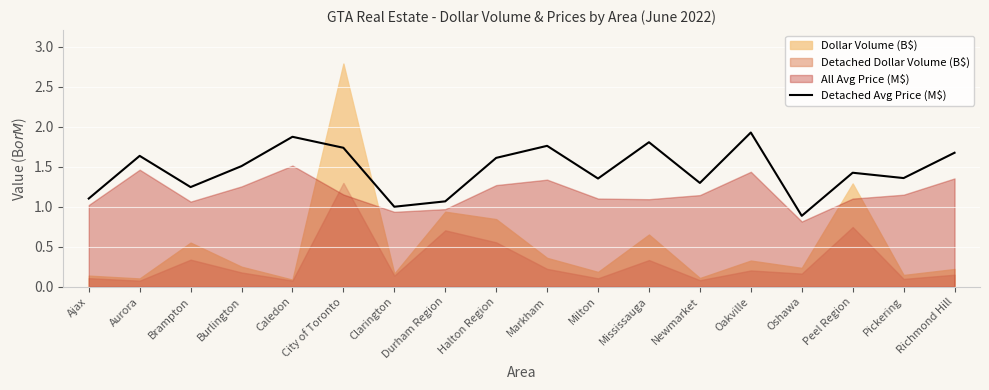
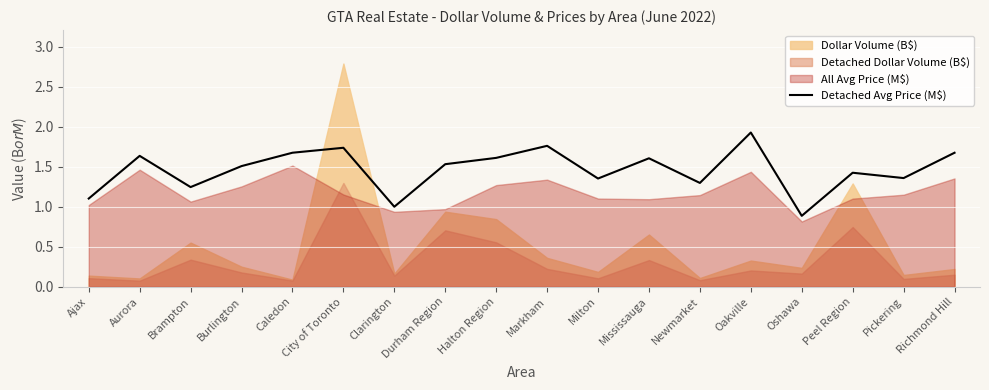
  {
    "Detached Avg Price (M$)": {
      "Ajax": 1.1,
      "Aurora": 1.6,
      "Brampton": 1.2,
      "Burlington": 1.5,
-     "Caledon": 1.9,
+     "Caledon": 1.7,
      "City of Toronto": 1.7,
      "Clarington": 1.0,
-     "Durham Region": 1.1,
+     "Durham Region": 1.5,
      "Halton Region": 1.6,
      "Markham": 1.8,
      "Milton": 1.4,
-     "Mississauga": 1.8,
+     "Mississauga": 1.6,
      "Newmarket": 1.3,
      "Oakville": 1.9,
      "Oshawa": 0.9,
      "Peel Region": 1.4,
      "Pickering": 1.4,
      "Richmond Hill": 1.7
    }
  }
